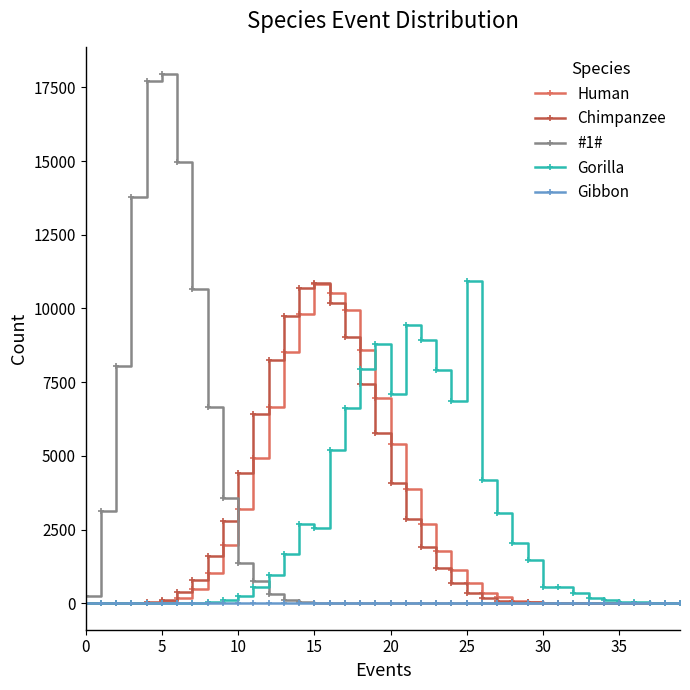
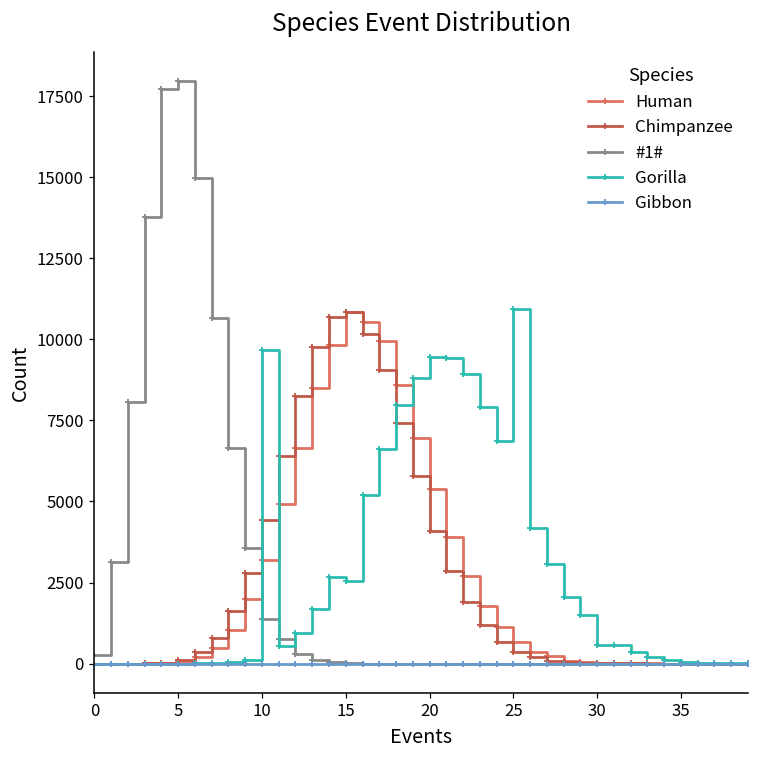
  {
    "#1#": {
      "0": 300,
      "5": 18000,
      "10": 1400
    },
    "Gorilla": {
-     "10": 300,
+     "10": 9700,
      "15": 2600,
-     "20": 7100,
+     "20": 9400,
      "25": 10900,
      "30": 600
    },
    "Gibbon": {
      "10": 0
    }
  }
